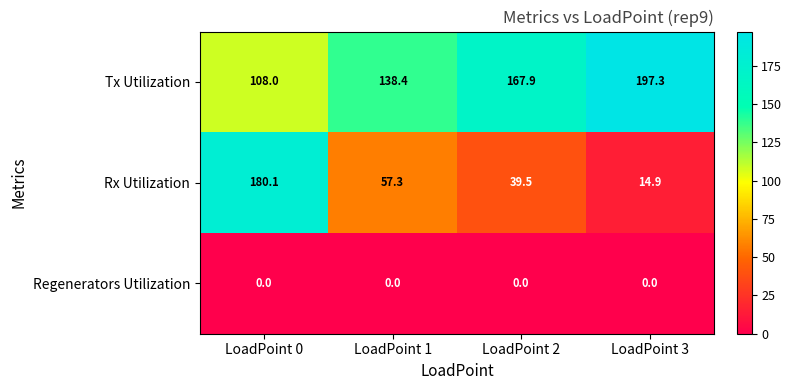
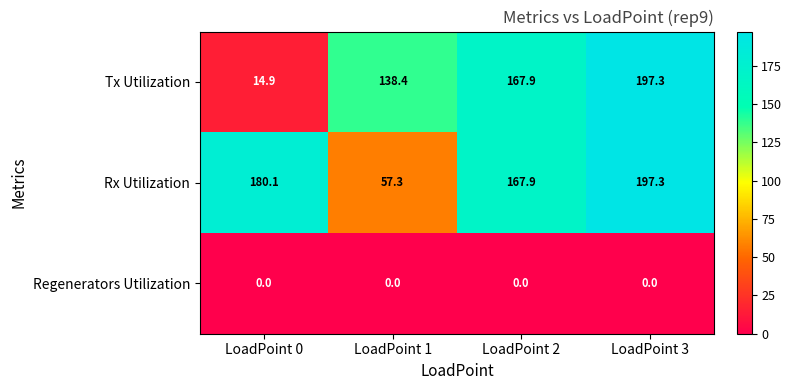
  {
    "Tx Utilization": {
-     "LoadPoint 0": 108.0,
+     "LoadPoint 0": 14.9,
      "LoadPoint 1": 138.4,
      "LoadPoint 2": 167.9,
      "LoadPoint 3": 197.3
    },
    "Rx Utilization": {
      "LoadPoint 0": 180.1,
      "LoadPoint 1": 57.3,
-     "LoadPoint 2": 39.5,
-     "LoadPoint 3": 14.9
+     "LoadPoint 2": 167.9,
+     "LoadPoint 3": 197.3
    },
    "Regenerators Utilization": {
      "LoadPoint 0": 0.0,
      "LoadPoint 1": 0.0,
      "LoadPoint 2": 0.0,
      "LoadPoint 3": 0.0
    }
  }
